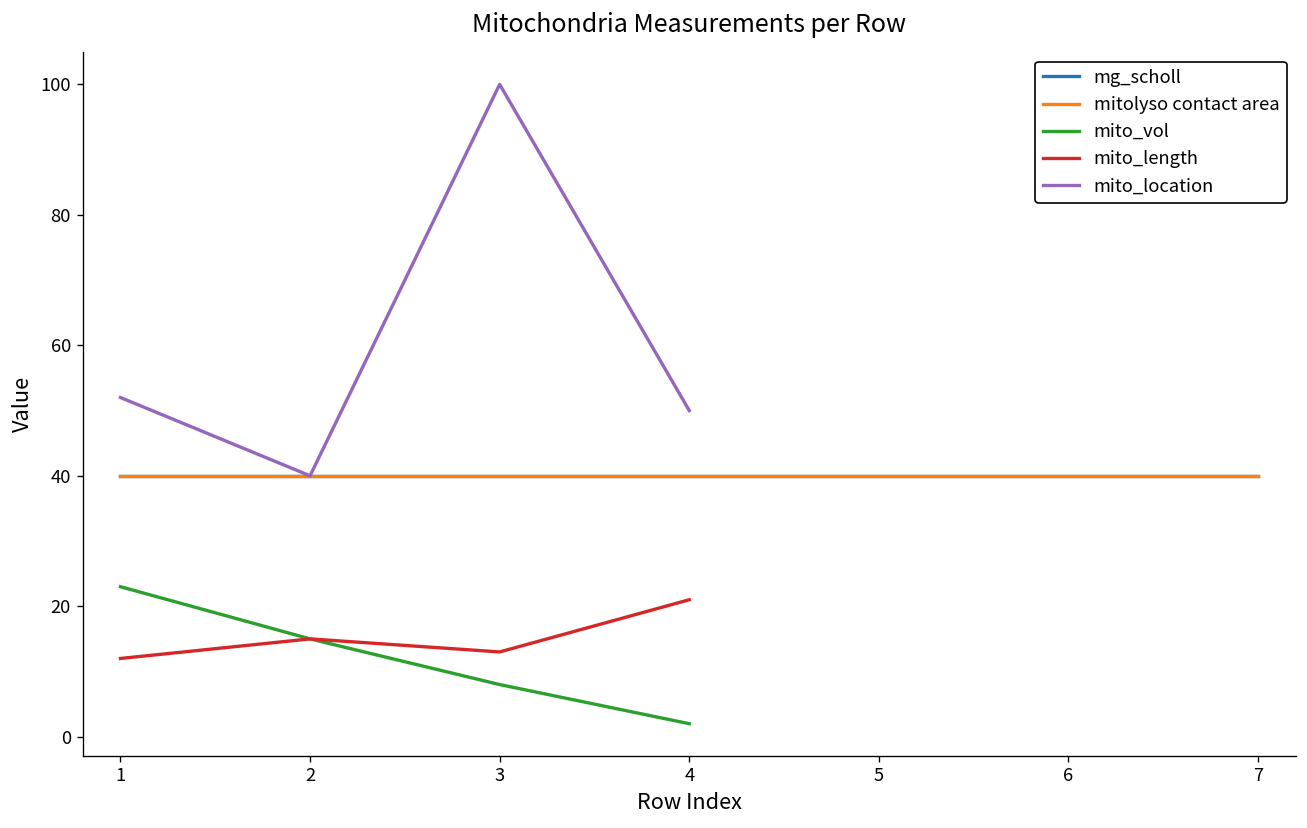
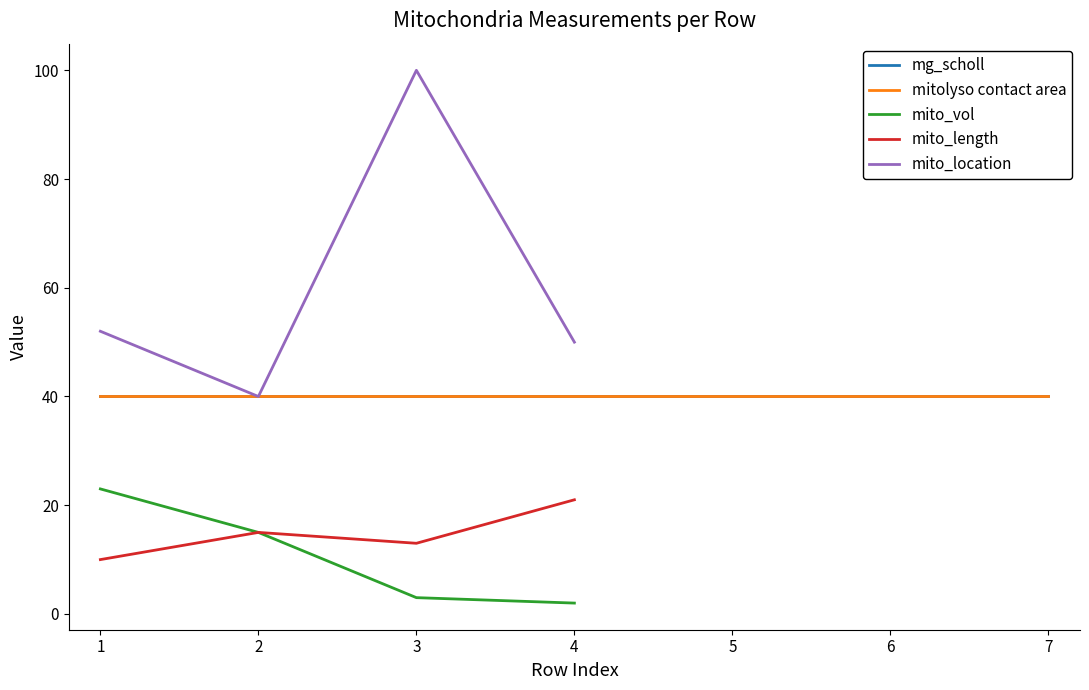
  {
    "mitolyso contact area": {
      "1": 40,
      "3": 40,
      "4": 40,
      "5": 40,
      "6": 40,
      "7": 40
    },
    "mito_vol": {
      "1": 23,
-     "3": 8,
+     "3": 3,
      "4": 2
    },
    "mito_length": {
-     "1": 12,
+     "1": 10,
      "3": 13,
      "4": 21
    },
    "mito_location": {
      "1": 52,
      "3": 100,
      "4": 50
    }
  }
